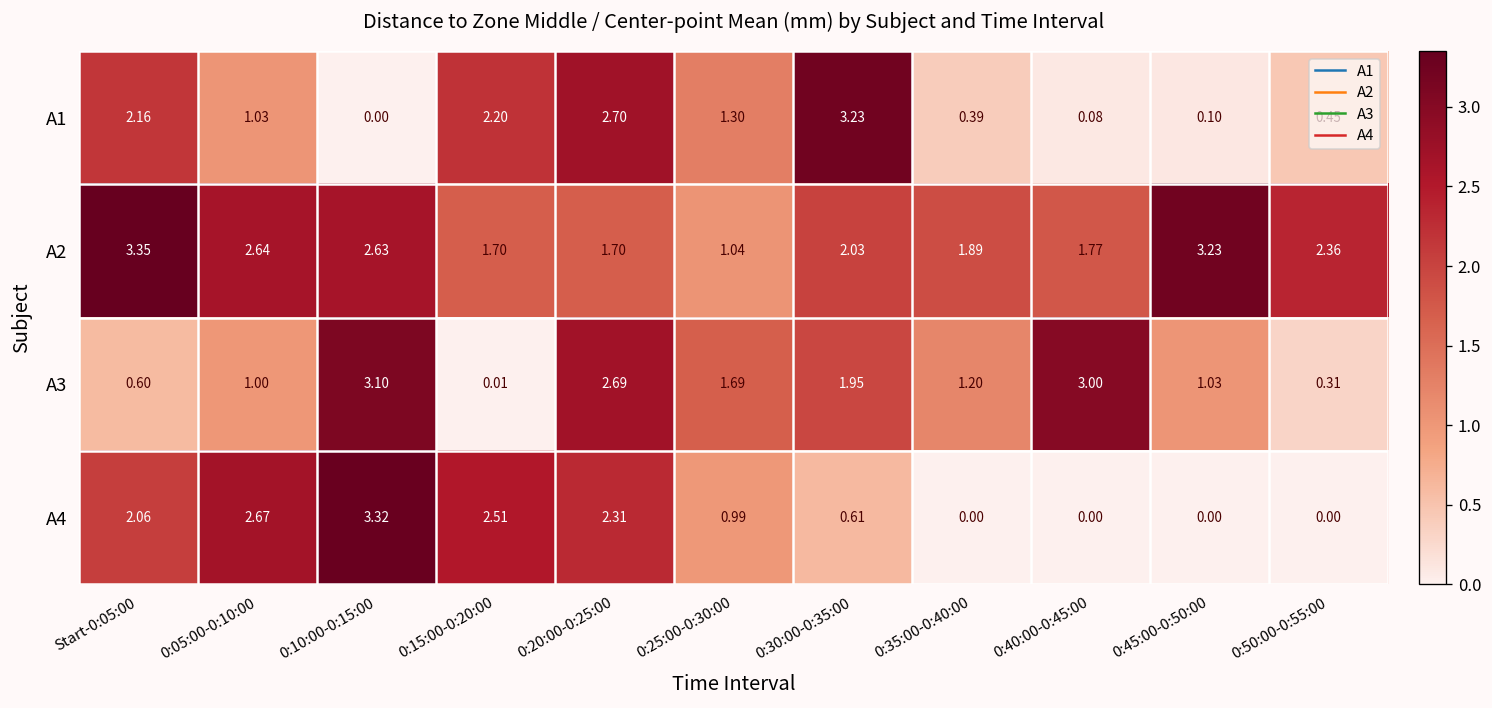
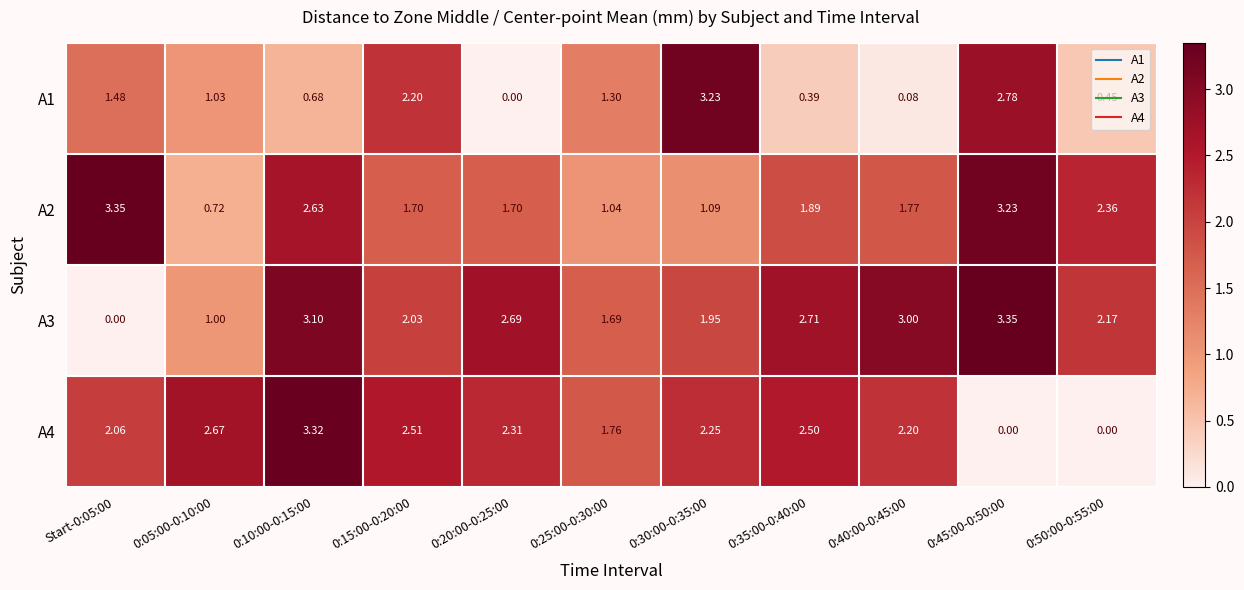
  {
    "A1": {
-     "Start-0:05:00": 2.16,
+     "Start-0:05:00": 1.48,
      "0:05:00-0:10:00": 1.03,
-     "0:10:00-0:15:00": 0.00,
+     "0:10:00-0:15:00": 0.68,
      "0:15:00-0:20:00": 2.20,
-     "0:20:00-0:25:00": 2.70,
+     "0:20:00-0:25:00": 0.00,
      "0:25:00-0:30:00": 1.30,
      "0:30:00-0:35:00": 3.23,
      "0:35:00-0:40:00": 0.39,
      "0:40:00-0:45:00": 0.08,
-     "0:45:00-0:50:00": 0.10
+     "0:45:00-0:50:00": 2.78
    },
    "A2": {
      "Start-0:05:00": 3.35,
-     "0:05:00-0:10:00": 2.64,
+     "0:05:00-0:10:00": 0.72,
      "0:10:00-0:15:00": 2.63,
      "0:15:00-0:20:00": 1.70,
      "0:20:00-0:25:00": 1.70,
      "0:25:00-0:30:00": 1.04,
-     "0:30:00-0:35:00": 2.03,
+     "0:30:00-0:35:00": 1.09,
      "0:35:00-0:40:00": 1.89,
      "0:40:00-0:45:00": 1.77,
      "0:45:00-0:50:00": 3.23,
      "0:50:00-0:55:00": 2.36
    },
    "A3": {
-     "Start-0:05:00": 0.60,
+     "Start-0:05:00": 0.00,
      "0:05:00-0:10:00": 1.00,
      "0:10:00-0:15:00": 3.10,
-     "0:15:00-0:20:00": 0.01,
+     "0:15:00-0:20:00": 2.03,
      "0:20:00-0:25:00": 2.69,
      "0:25:00-0:30:00": 1.69,
      "0:30:00-0:35:00": 1.95,
-     "0:35:00-0:40:00": 1.20,
+     "0:35:00-0:40:00": 2.71,
      "0:40:00-0:45:00": 3.00,
-     "0:45:00-0:50:00": 1.03,
-     "0:50:00-0:55:00": 0.31
+     "0:45:00-0:50:00": 3.35,
+     "0:50:00-0:55:00": 2.17
    },
    "A4": {
      "Start-0:05:00": 2.06,
      "0:05:00-0:10:00": 2.67,
      "0:10:00-0:15:00": 3.32,
      "0:15:00-0:20:00": 2.51,
      "0:20:00-0:25:00": 2.31,
-     "0:25:00-0:30:00": 0.99,
-     "0:30:00-0:35:00": 0.61,
-     "0:35:00-0:40:00": 0.00,
-     "0:40:00-0:45:00": 0.00,
+     "0:25:00-0:30:00": 1.76,
+     "0:30:00-0:35:00": 2.25,
+     "0:35:00-0:40:00": 2.50,
+     "0:40:00-0:45:00": 2.20,
      "0:45:00-0:50:00": 0.00,
      "0:50:00-0:55:00": 0.00
    }
  }
